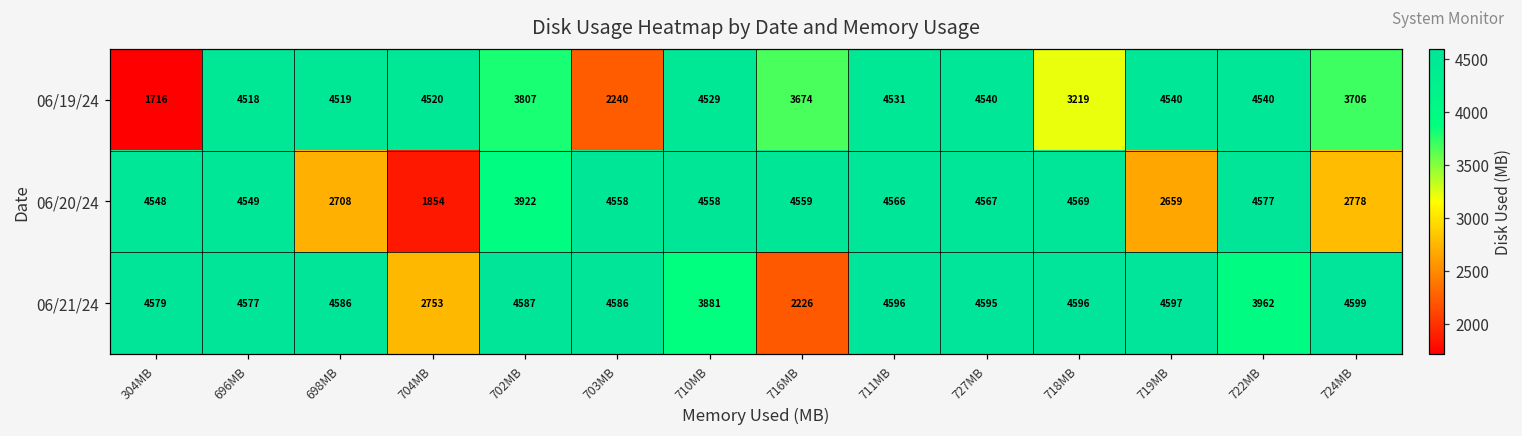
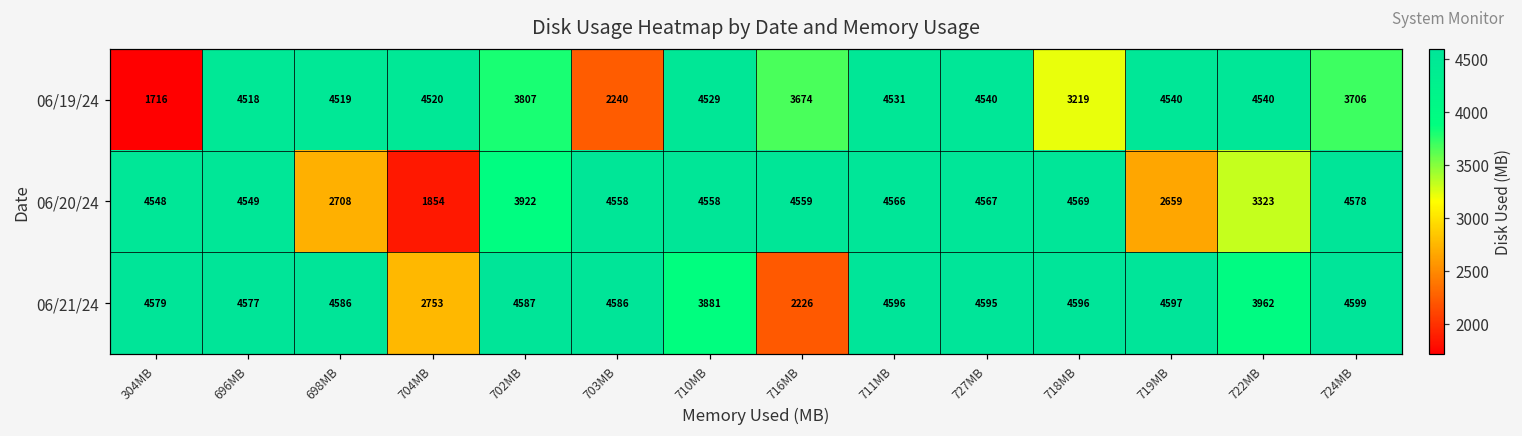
  {
    "06/19/24": {
      "304MB": 1716,
      "696MB": 4518,
      "698MB": 4519,
      "704MB": 4520,
      "702MB": 3807,
      "703MB": 2240,
      "710MB": 4529,
      "716MB": 3674,
      "711MB": 4531,
      "727MB": 4540,
      "718MB": 3219,
      "719MB": 4540,
      "722MB": 4540,
      "724MB": 3706
    },
    "06/20/24": {
      "304MB": 4548,
      "696MB": 4549,
      "698MB": 2708,
      "704MB": 1854,
      "702MB": 3922,
      "703MB": 4558,
      "710MB": 4558,
      "716MB": 4559,
      "711MB": 4566,
      "727MB": 4567,
      "718MB": 4569,
      "719MB": 2659,
-     "722MB": 4577,
-     "724MB": 2778
+     "722MB": 3323,
+     "724MB": 4578
    },
    "06/21/24": {
      "304MB": 4579,
      "696MB": 4577,
      "698MB": 4586,
      "704MB": 2753,
      "702MB": 4587,
      "703MB": 4586,
      "710MB": 3881,
      "716MB": 2226,
      "711MB": 4596,
      "727MB": 4595,
      "718MB": 4596,
      "719MB": 4597,
      "722MB": 3962,
      "724MB": 4599
    }
  }
